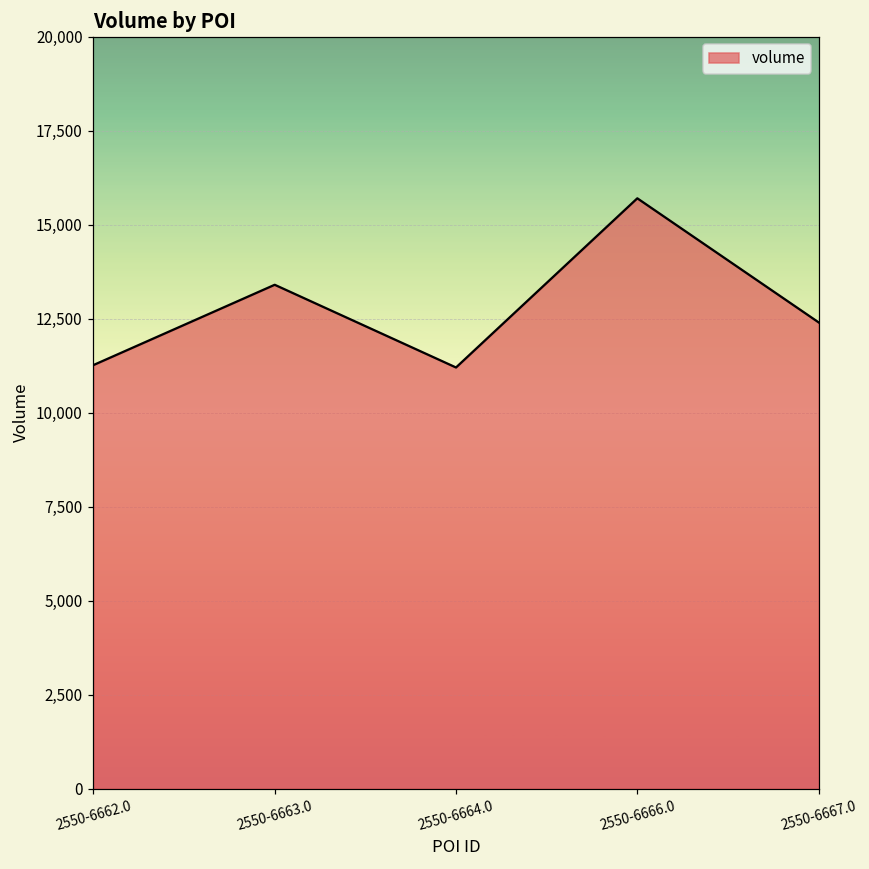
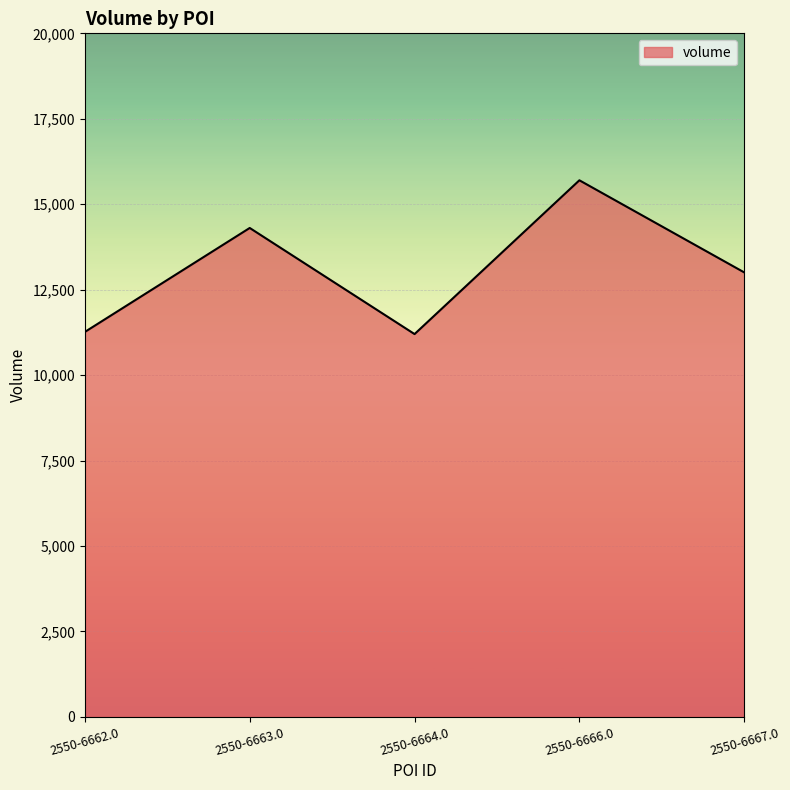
  {
    "2550-6662.0": "11,300",
-   "2550-6663.0": "13,400",
+   "2550-6663.0": "14,300",
    "2550-6664.0": "11,200",
    "2550-6666.0": "15,700",
-   "2550-6667.0": "12,400"
+   "2550-6667.0": "13,000"
  }
